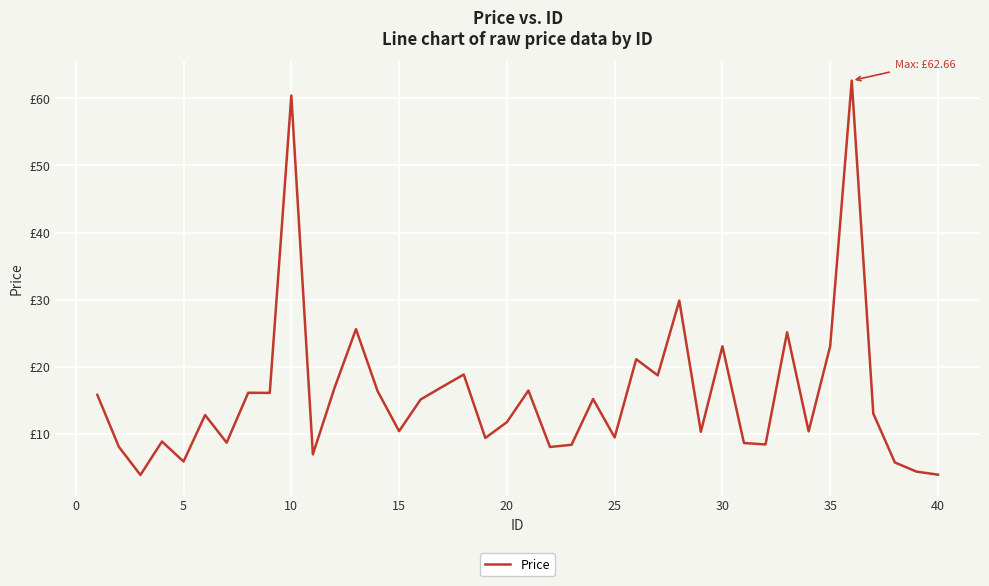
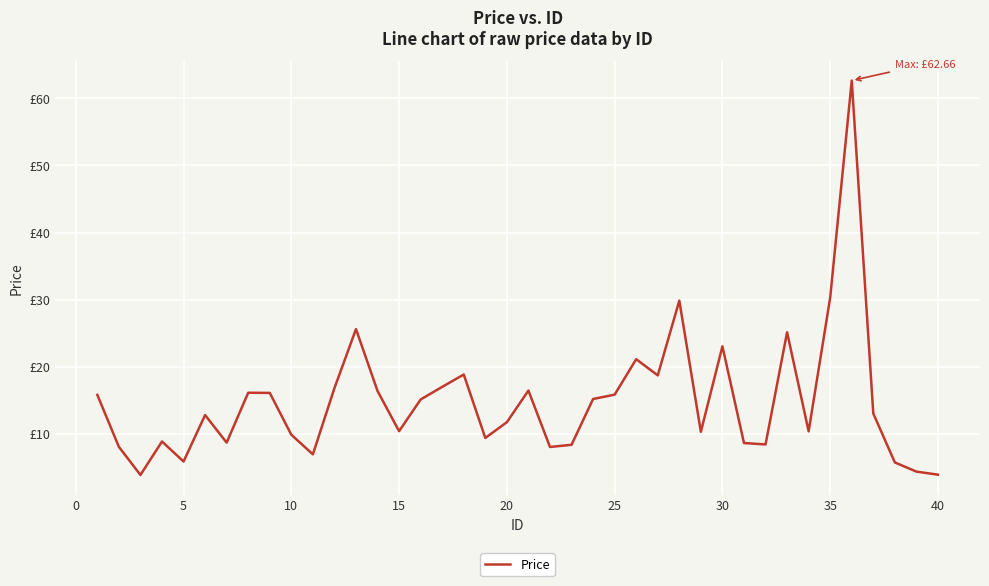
  {
    "5": "£6",
-   "10": "£60",
+   "10": "£10",
    "15": "£10",
    "20": "£12",
-   "25": "£9",
+   "25": "£16",
    "30": "£23",
-   "35": "£23",
+   "35": "£30",
    "40": "£4"
  }
